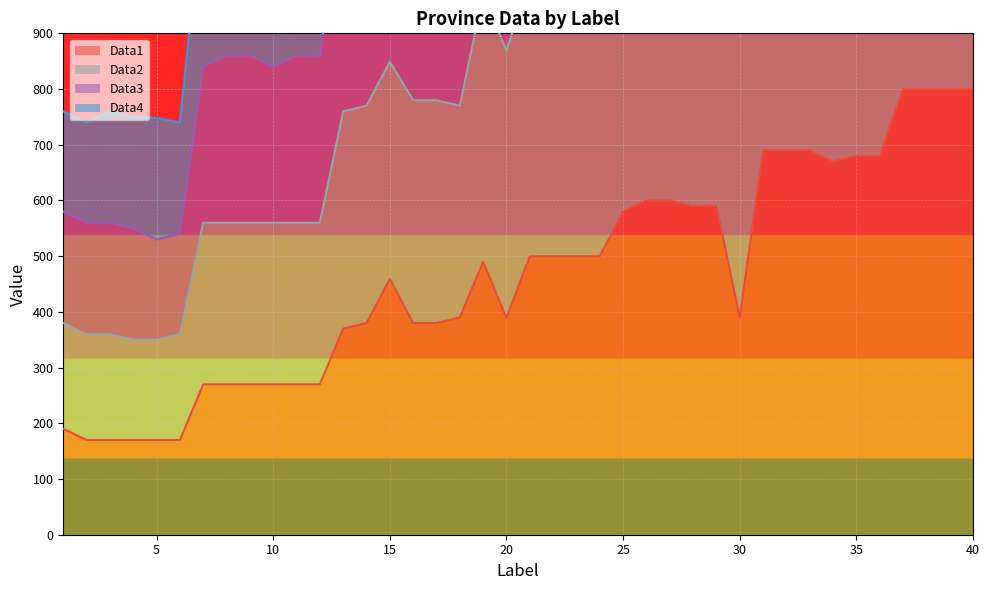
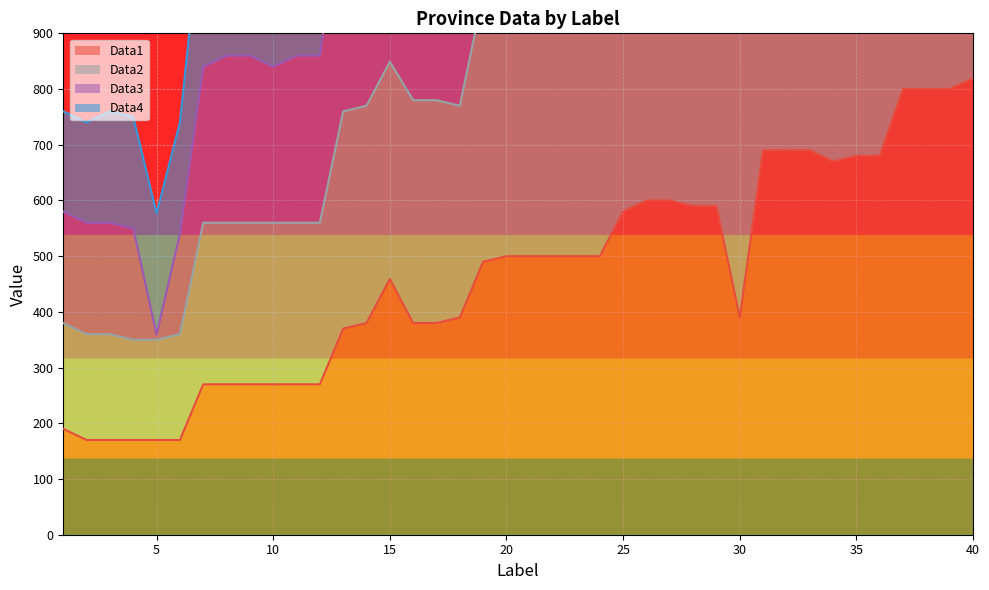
  {
    "Data1": {
      "5": 170,
      "10": 270,
      "15": 460,
-     "20": 390,
+     "20": 500,
      "25": 580,
      "30": 390,
      "35": 680,
-     "40": 800
+     "40": 820
    },
    "Data2": {
      "5": 180,
      "10": 290,
      "15": 390
    },
    "Data3": {
-     "5": 180,
+     "5": 10,
      "10": 280
    },
    "Data4": {
      "5": 220
    }
  }
